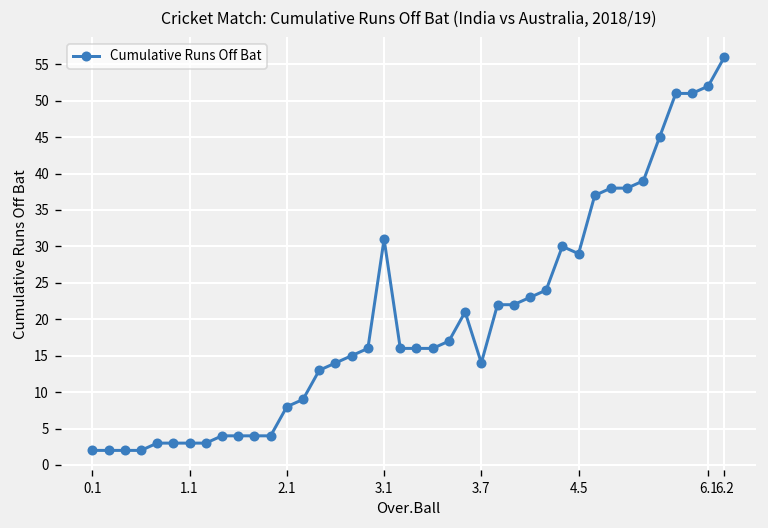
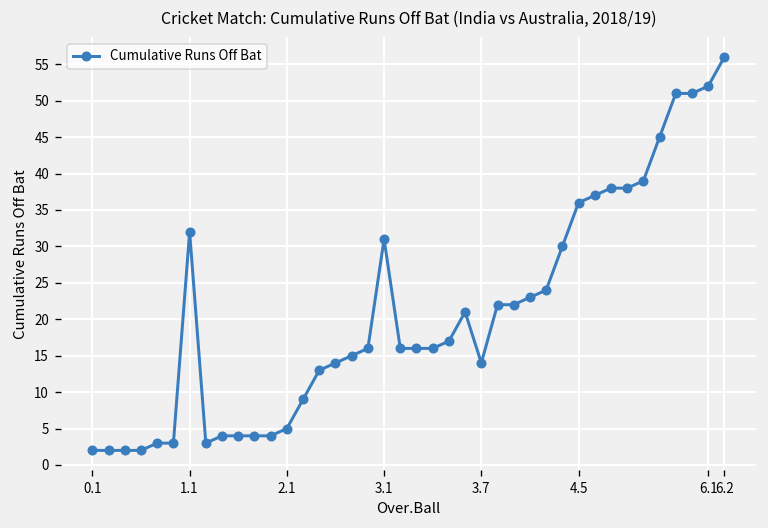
  {
    "0.1": 2,
-   "1.1": 3,
-   "2.1": 8,
+   "1.1": 32,
+   "2.1": 5,
    "3.1": 31,
    "3.7": 14,
-   "4.5": 29,
+   "4.5": 36,
    "6.1": 52,
    "6.2": 56
  }
